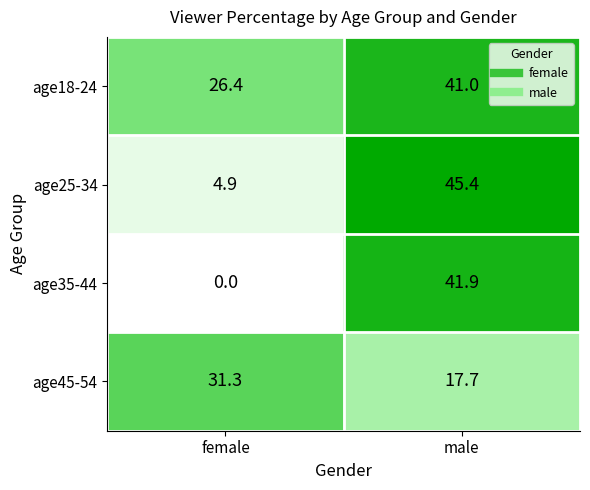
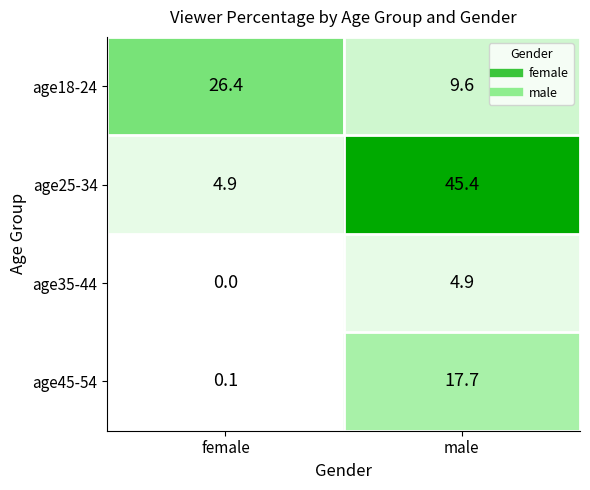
  {
    "age18-24": {
      "female": 26.4,
-     "male": 41.0
+     "male": 9.6
    },
    "age25-34": {
      "female": 4.9,
      "male": 45.4
    },
    "age35-44": {
      "female": 0.0,
-     "male": 41.9
+     "male": 4.9
    },
    "age45-54": {
-     "female": 31.3,
+     "female": 0.1,
      "male": 17.7
    }
  }
